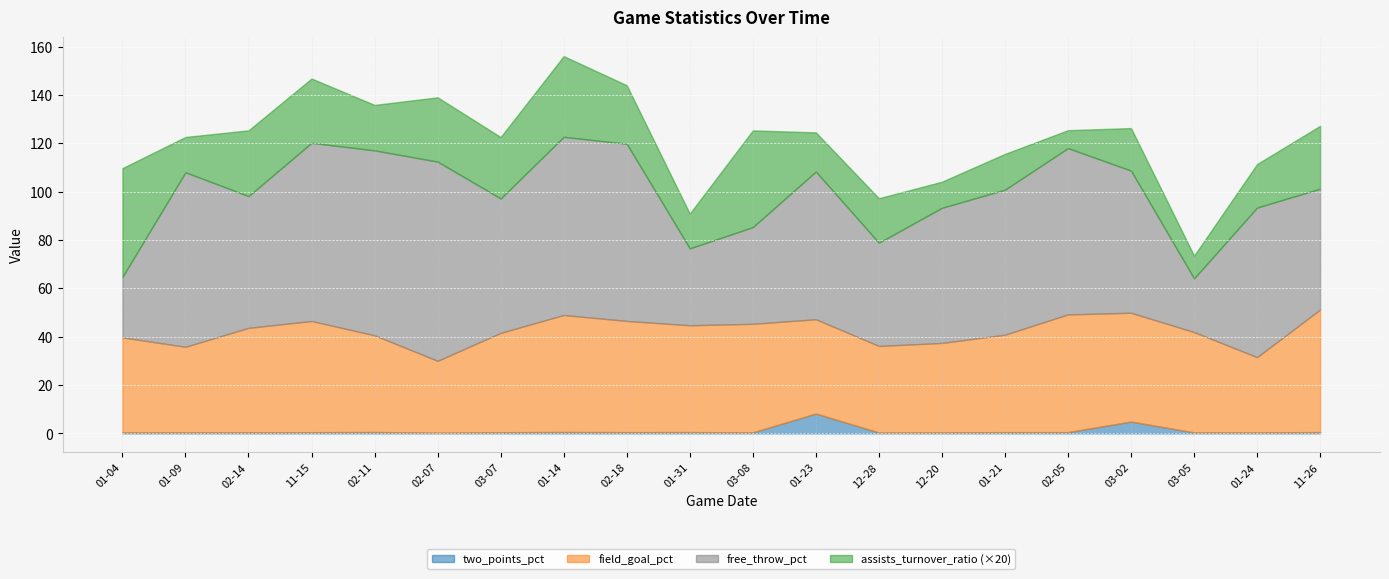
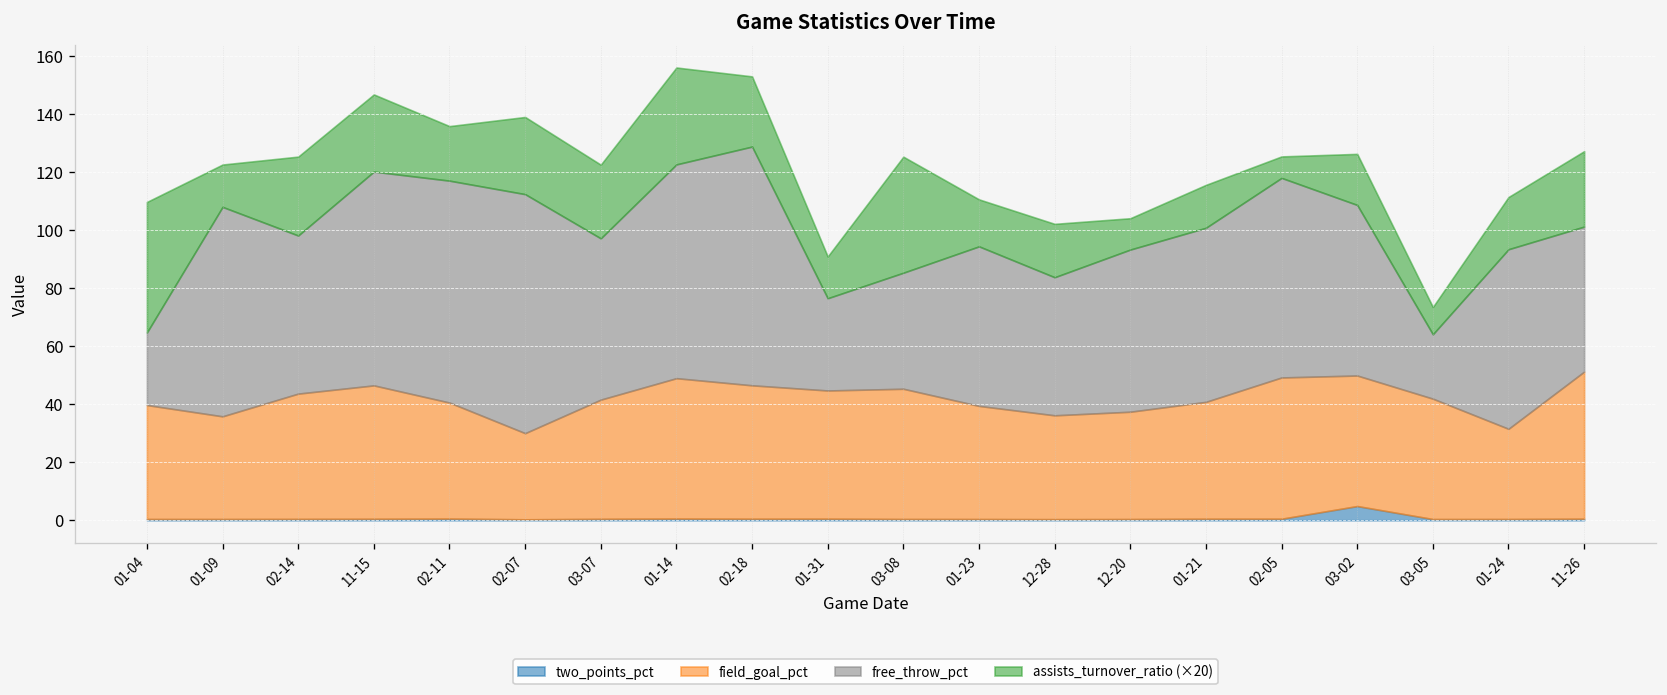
  {
    "two_points_pct": {
-     "01-23": 8,
+     "01-23": 0,
      "03-02": 5
    },
    "field_goal_pct": {
      "01-04": 39,
      "01-09": 35,
      "02-14": 43,
      "11-15": 46,
      "02-11": 40,
      "02-07": 30,
      "03-07": 41,
      "01-14": 48,
      "02-18": 46,
      "01-31": 44,
      "03-08": 45,
      "01-23": 39,
      "12-28": 36,
      "12-20": 37,
      "01-21": 40,
      "02-05": 49,
      "03-02": 45,
      "03-05": 42,
      "01-24": 31,
      "11-26": 51
    },
    "free_throw_pct": {
      "01-04": 25,
      "01-09": 72,
      "02-14": 55,
      "11-15": 74,
      "02-11": 77,
      "02-07": 82,
      "03-07": 56,
      "01-14": 74,
-     "02-18": 73,
+     "02-18": 82,
      "01-31": 32,
      "03-08": 40,
-     "01-23": 61,
-     "12-28": 43,
+     "01-23": 55,
+     "12-28": 48,
      "12-20": 56,
      "01-21": 60,
      "02-05": 69,
      "03-02": 59,
      "03-05": 22,
      "01-24": 62,
      "11-26": 50
    }
  }
